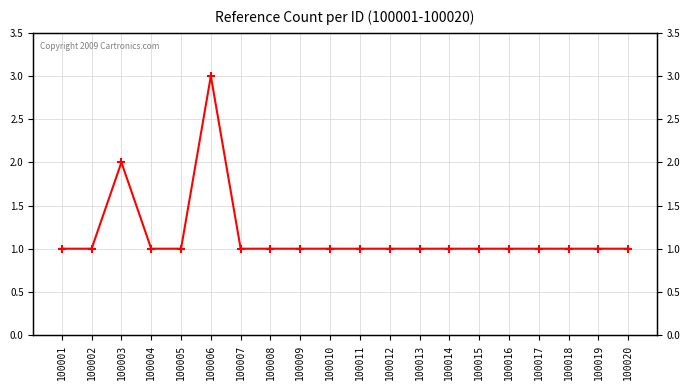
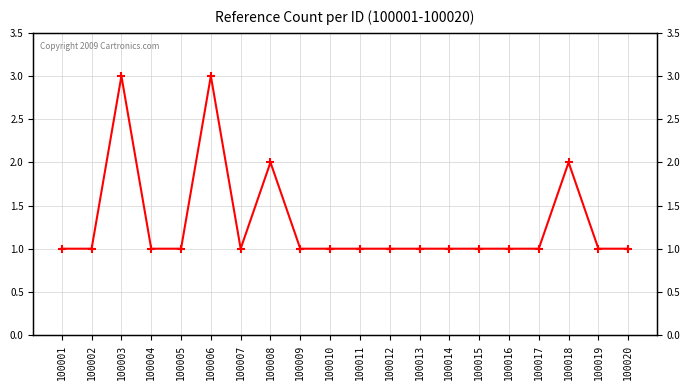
  {
    "100001": 1,
    "100002": 1,
-   "100003": 2,
+   "100003": 3,
    "100004": 1,
    "100005": 1,
    "100006": 3,
    "100007": 1,
-   "100008": 1,
+   "100008": 2,
    "100009": 1,
    "100010": 1,
    "100011": 1,
    "100012": 1,
    "100013": 1,
    "100014": 1,
    "100015": 1,
    "100016": 1,
    "100017": 1,
-   "100018": 1,
+   "100018": 2,
    "100019": 1,
    "100020": 1
  }
